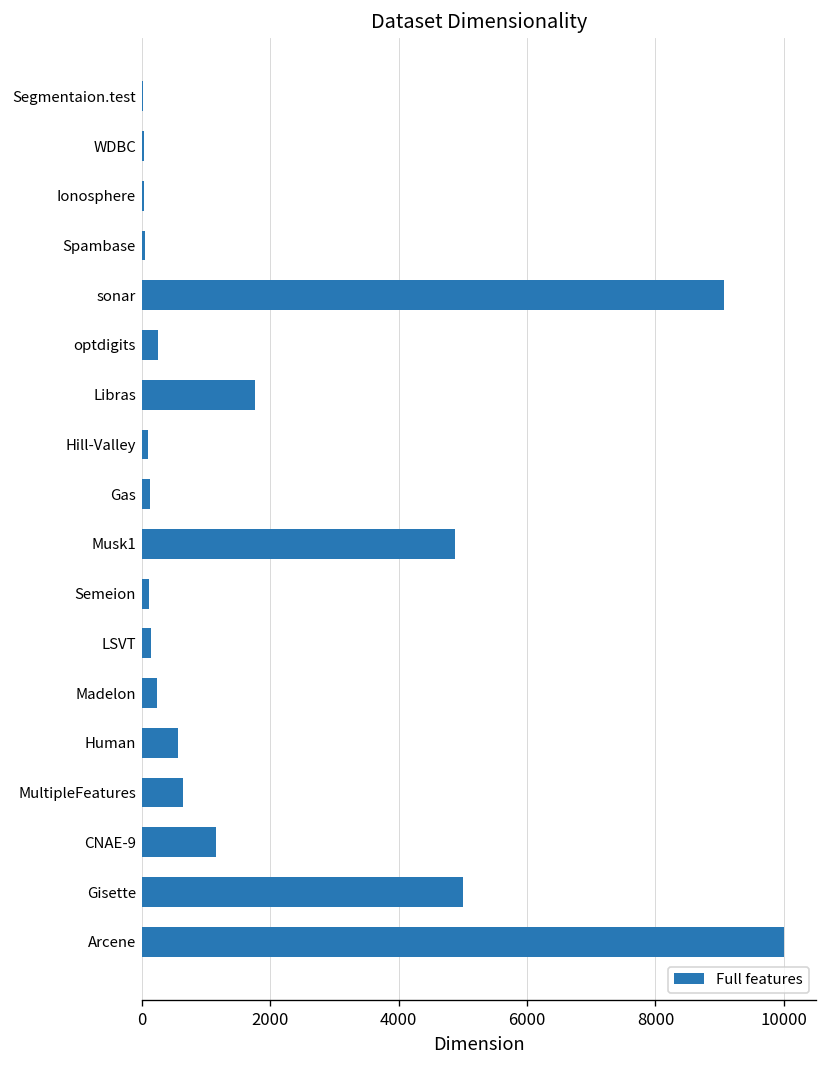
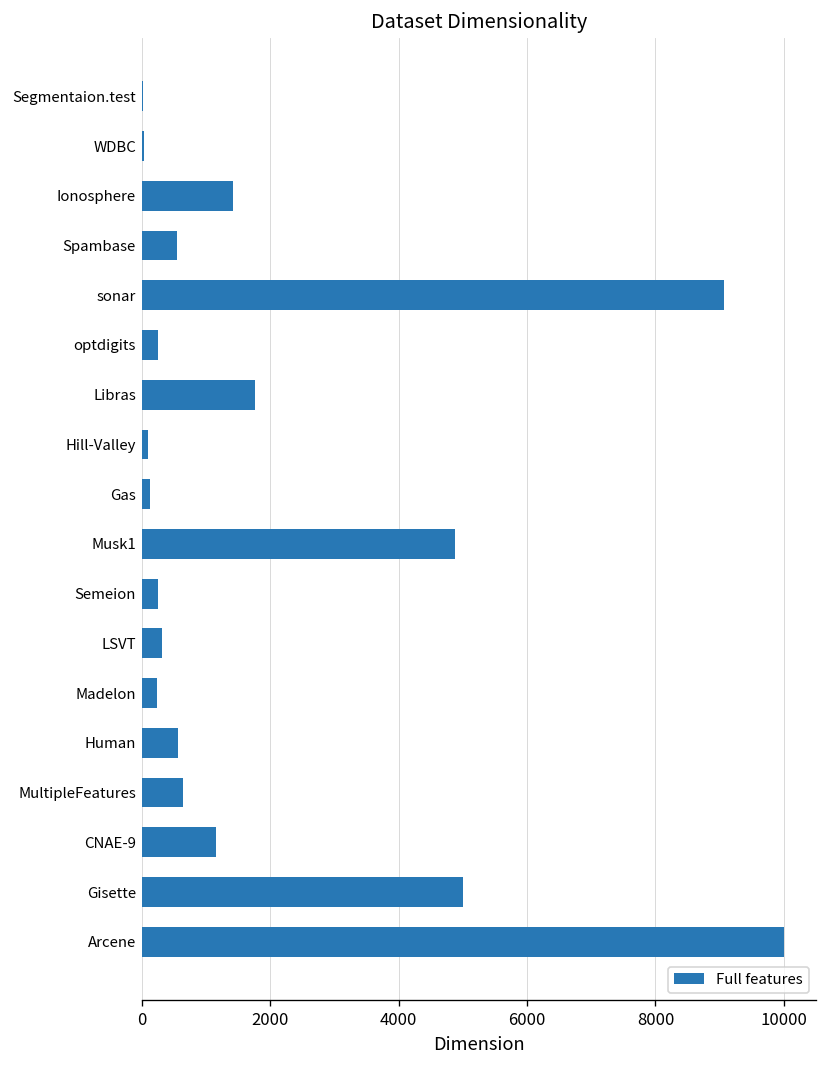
  {
-   "Ionosphere": 0,
-   "Spambase": 100,
+   "Ionosphere": 1400,
+   "Spambase": 500,
    "sonar": 9100,
    "optdigits": 200,
    "Libras": 1800,
    "Hill-Valley": 100,
    "Gas": 100,
    "Musk1": 4900,
-   "Semeion": 100,
-   "LSVT": 100,
+   "Semeion": 300,
+   "LSVT": 300,
    "Madelon": 200,
    "Human": 600,
    "MultipleFeatures": 600,
    "CNAE-9": 1200,
    "Gisette": 5000,
    "Arcene": 10000
  }
